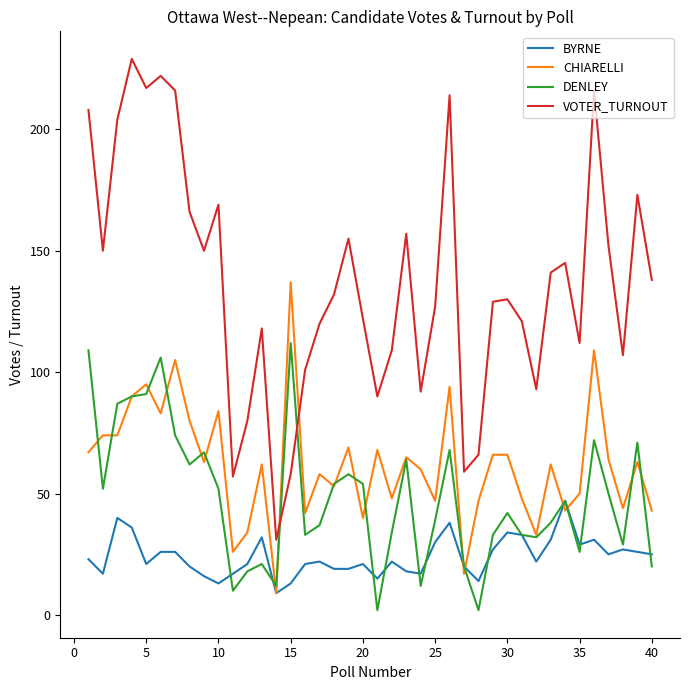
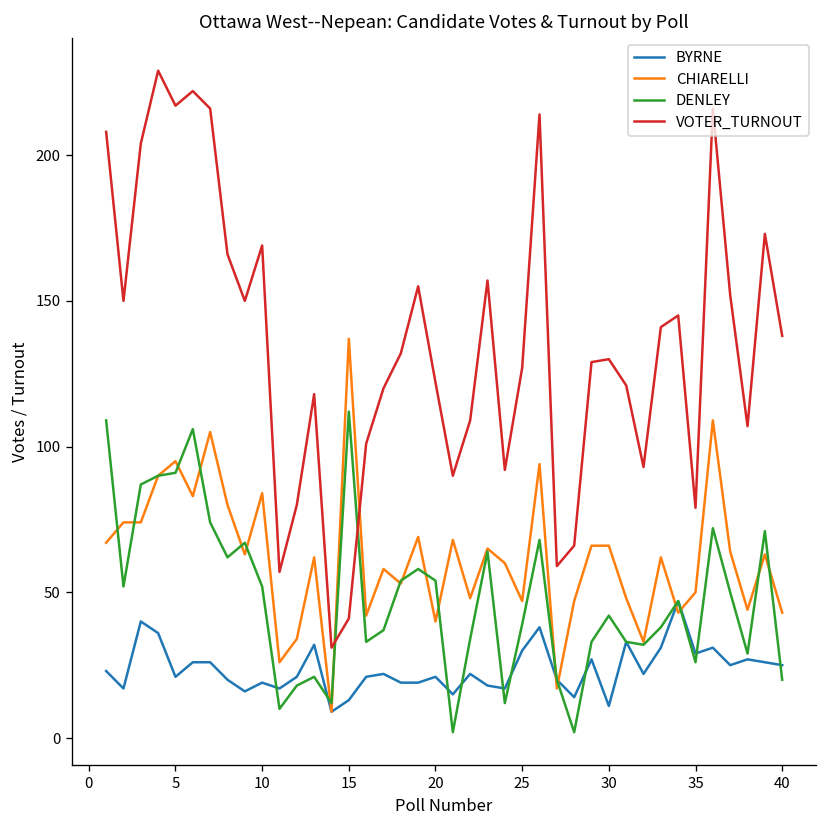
  {
    "BYRNE": {
      "5": 21,
-     "10": 13,
+     "10": 19,
      "15": 13,
      "20": 21,
      "25": 30,
-     "30": 34,
+     "30": 11,
      "35": 29,
      "40": 25
    },
    "CHIARELLI": {
      "5": 95,
      "10": 84,
      "15": 137,
      "20": 40,
      "25": 47,
      "30": 66,
      "35": 50,
      "40": 43
    },
    "DENLEY": {
      "5": 91,
      "10": 52,
      "15": 112,
      "20": 54,
      "25": 39,
      "30": 42,
      "35": 26,
      "40": 20
    },
    "VOTER_TURNOUT": {
      "5": 217,
      "10": 169,
-     "15": 58,
+     "15": 41,
      "20": 122,
      "25": 127,
      "30": 130,
-     "35": 112,
+     "35": 79,
      "40": 138
    }
  }
